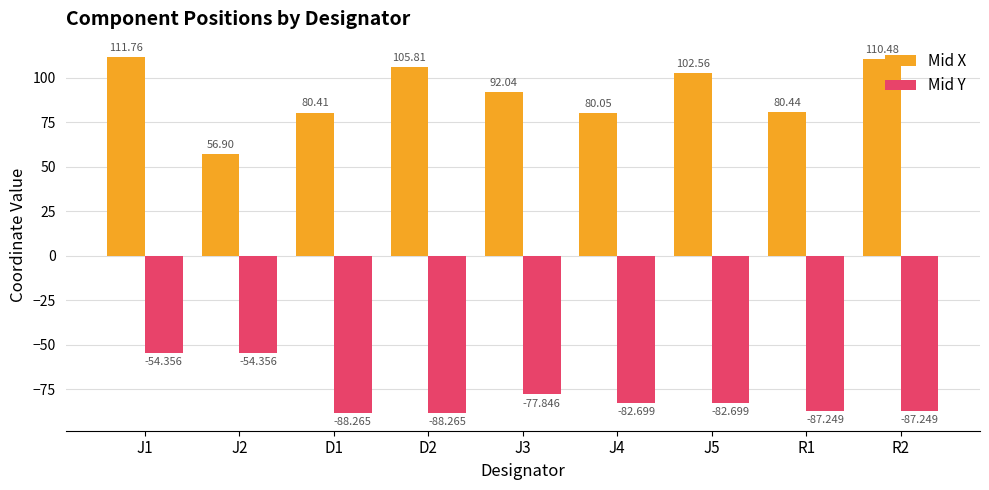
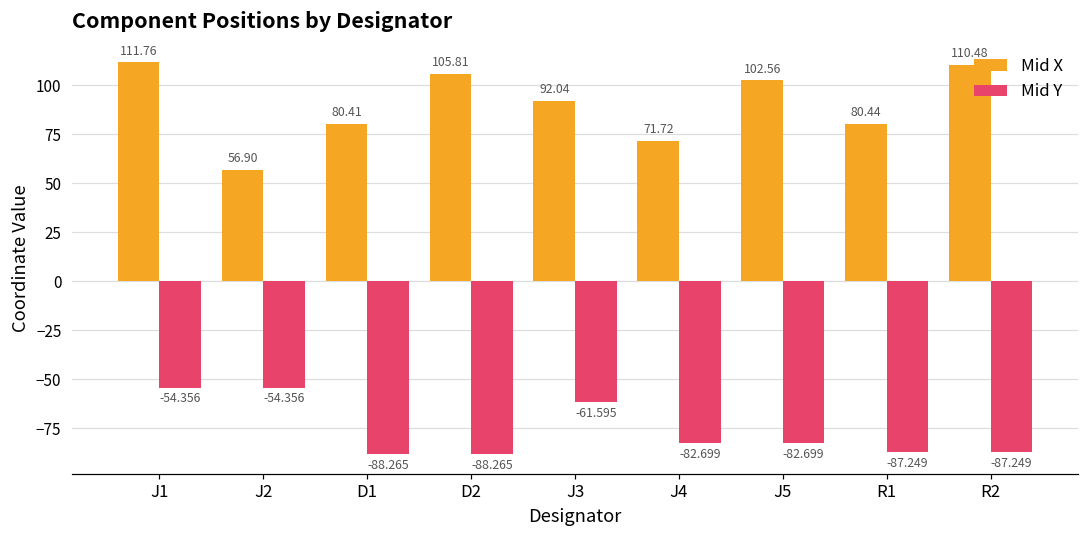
  {
    "Mid X": {
      "J1": 111.76,
      "J2": 56.90,
      "D1": 80.41,
      "D2": 105.81,
      "J3": 92.04,
-     "J4": 80.05,
+     "J4": 71.72,
      "J5": 102.56,
      "R1": 80.44,
      "R2": 110.48
    },
    "Mid Y": {
      "J1": -54.356,
      "J2": -54.356,
      "D1": -88.265,
      "D2": -88.265,
-     "J3": -77.846,
+     "J3": -61.595,
      "J4": -82.699,
      "J5": -82.699,
      "R1": -87.249,
      "R2": -87.249
    }
  }
